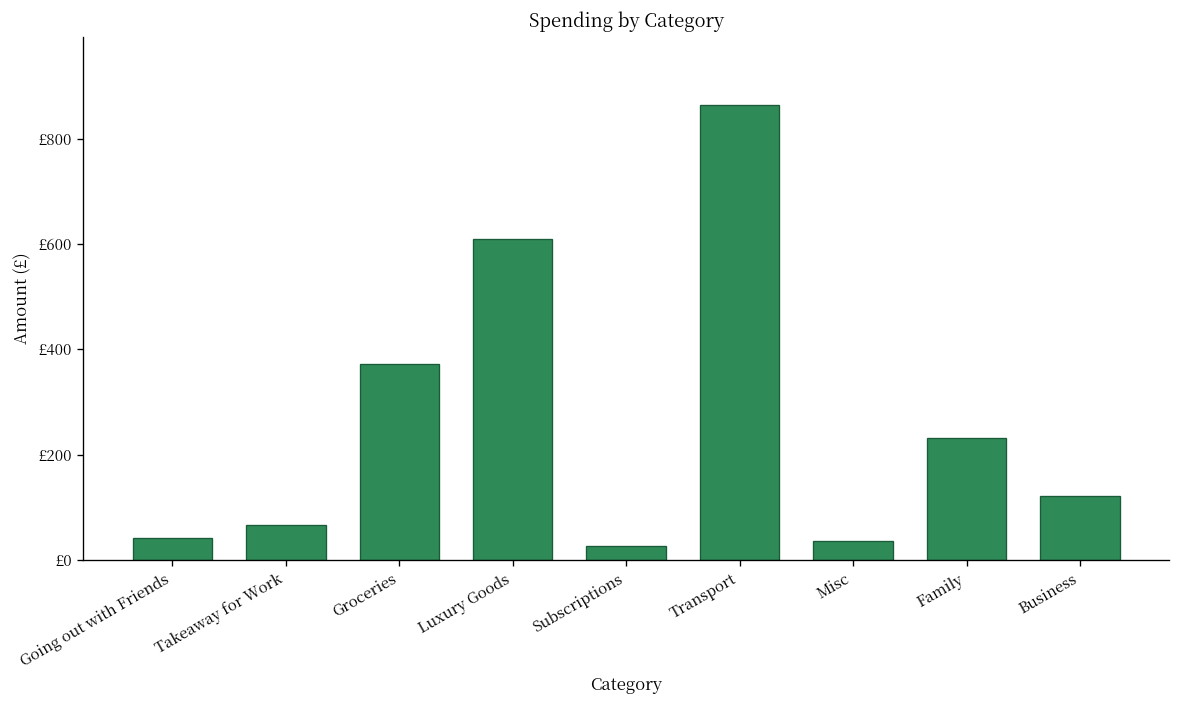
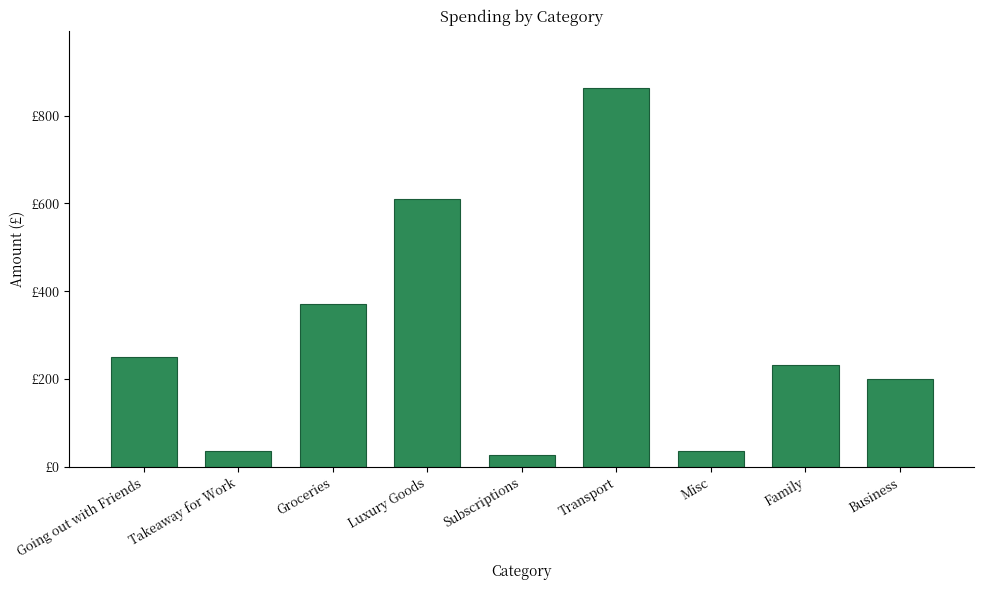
  {
-   "Going out with Friends": "£40",
-   "Takeaway for Work": "£70",
+   "Going out with Friends": "£250",
+   "Takeaway for Work": "£30",
    "Groceries": "£370",
    "Luxury Goods": "£610",
    "Subscriptions": "£30",
    "Transport": "£860",
    "Misc": "£40",
    "Family": "£230",
-   "Business": "£120"
+   "Business": "£200"
  }
